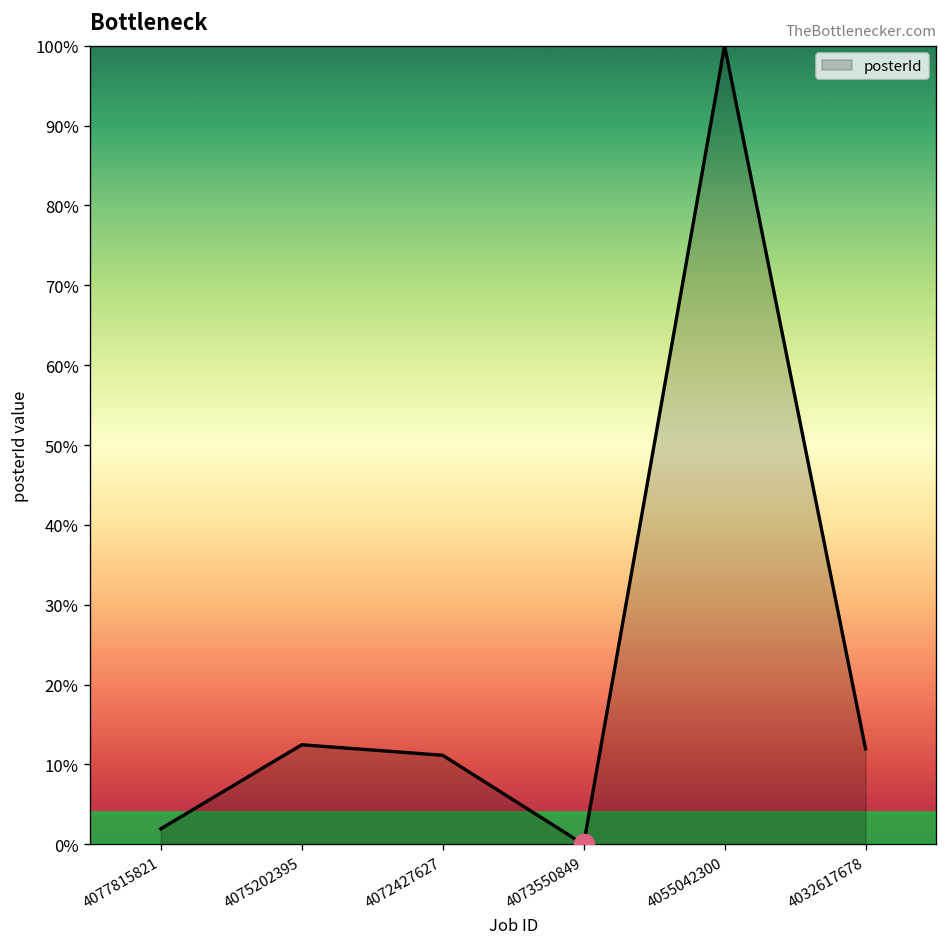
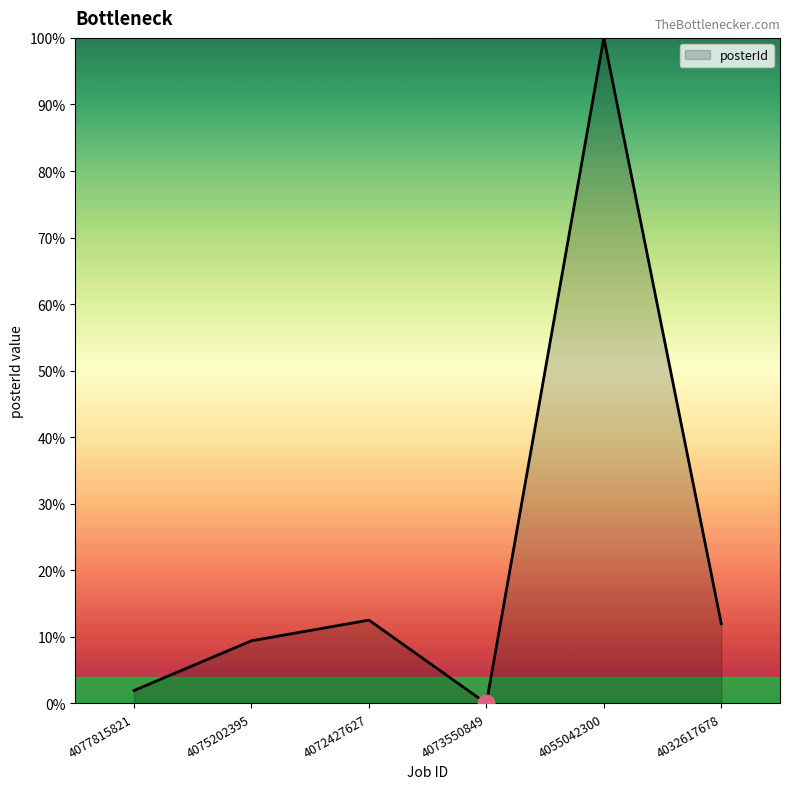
  {
    "posterId": {
-     "4075202395": "12%",
-     "4072427627": "11%",
+     "4075202395": "9%",
+     "4072427627": "13%",
      "4055042300": "100%",
      "4032617678": "12%"
    }
  }
